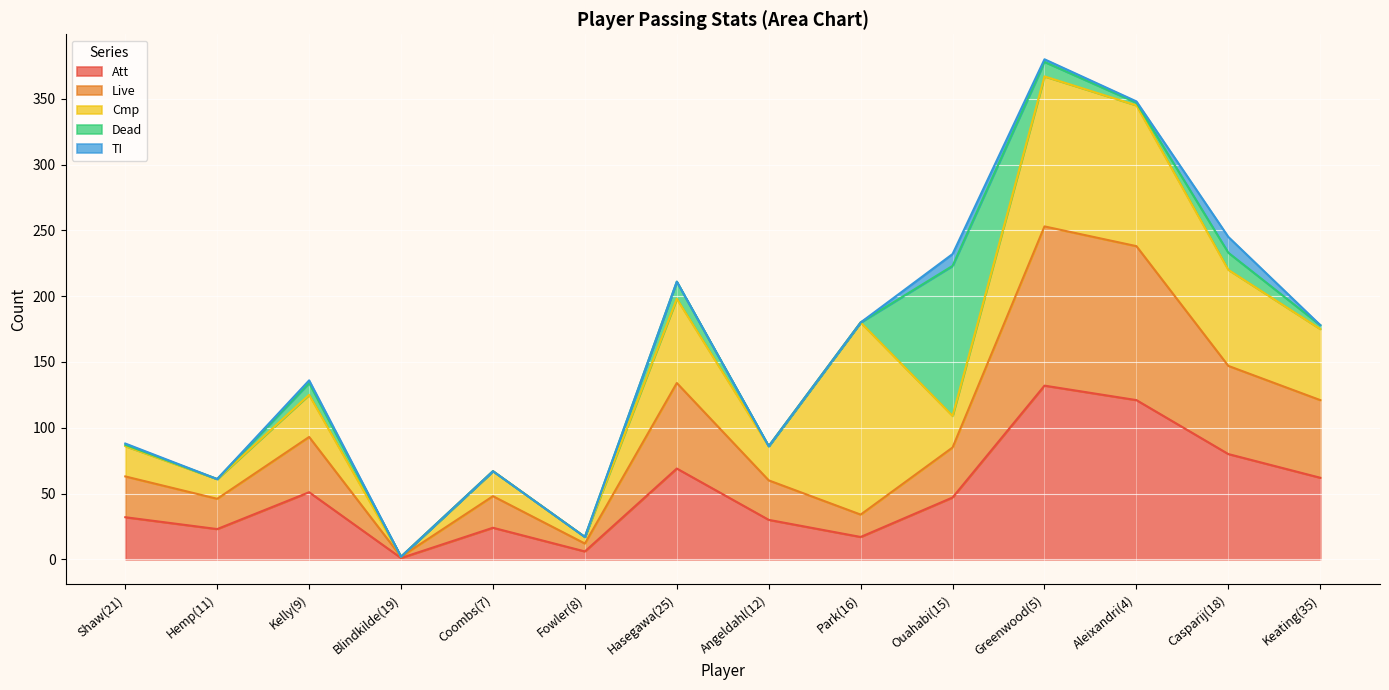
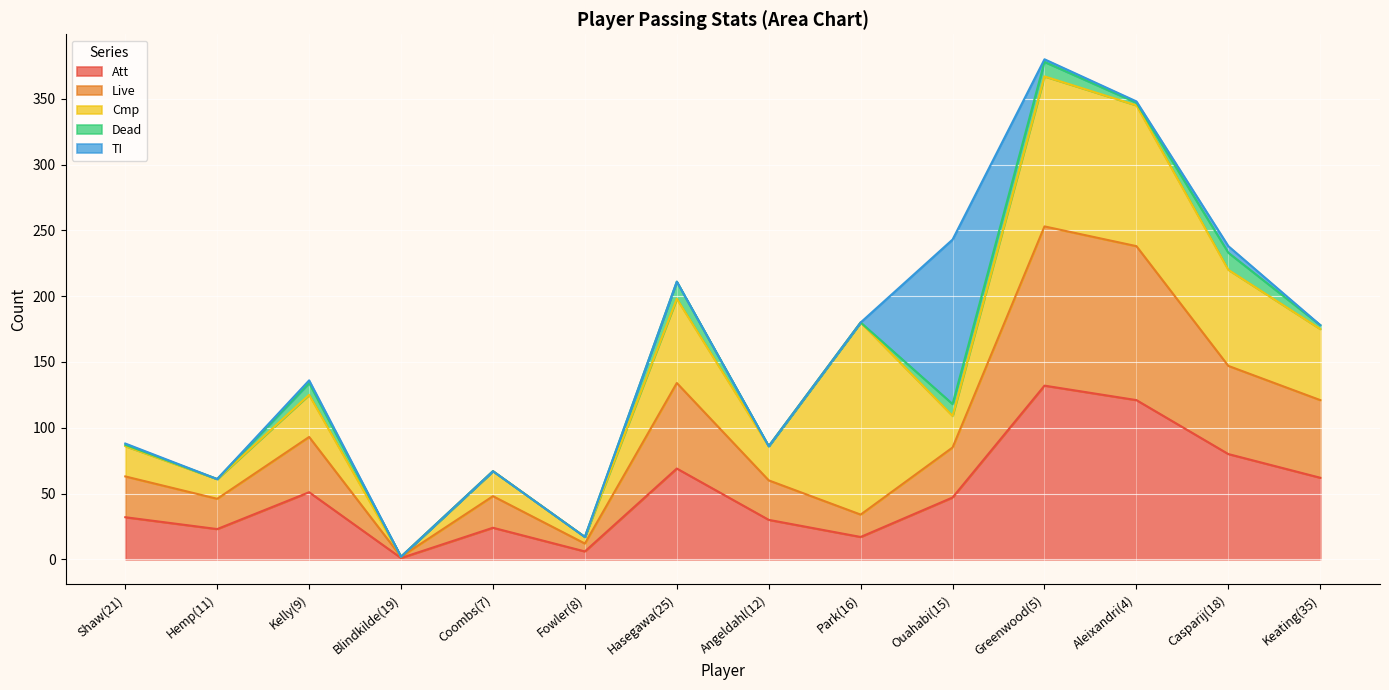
  {
    "Cmp": {
      "Kelly(9)": 32,
      "Hasegawa(25)": 64,
      "Ouahabi(15)": 24,
      "Greenwood(5)": 114,
      "Aleixandri(4)": 107,
      "Casparij(18)": 73,
      "Keating(35)": 54
    },
    "Dead": {
      "Kelly(9)": 9,
-     "Ouahabi(15)": 114,
+     "Ouahabi(15)": 9,
      "Greenwood(5)": 11,
      "Casparij(18)": 13
    },
    "TI": {
      "Kelly(9)": 2,
-     "Ouahabi(15)": 9,
+     "Ouahabi(15)": 125,
      "Greenwood(5)": 2,
-     "Casparij(18)": 12
+     "Casparij(18)": 5
    }
  }
